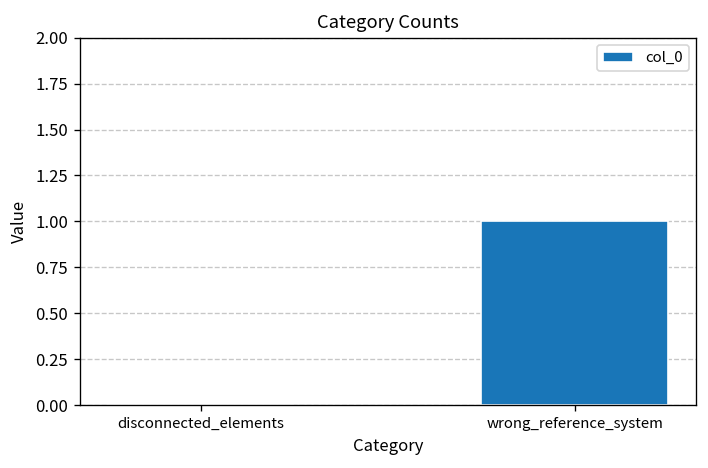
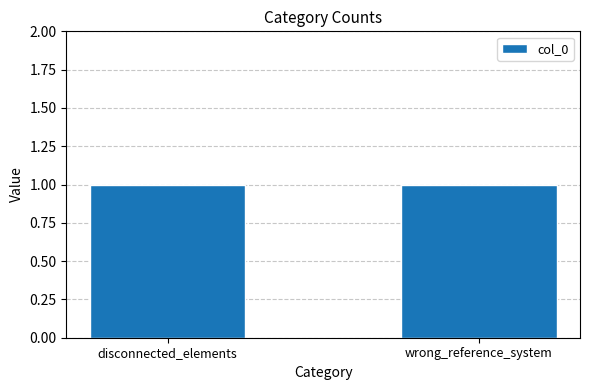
  {
-   "disconnected_elements": 0,
+   "disconnected_elements": 1,
    "wrong_reference_system": 1
  }
